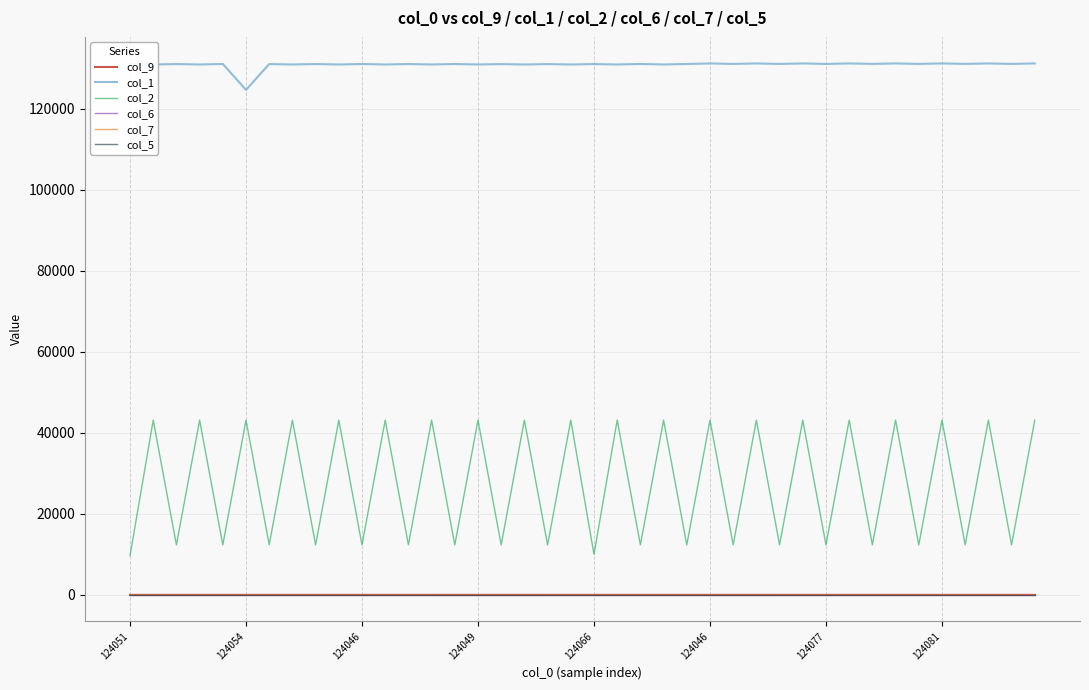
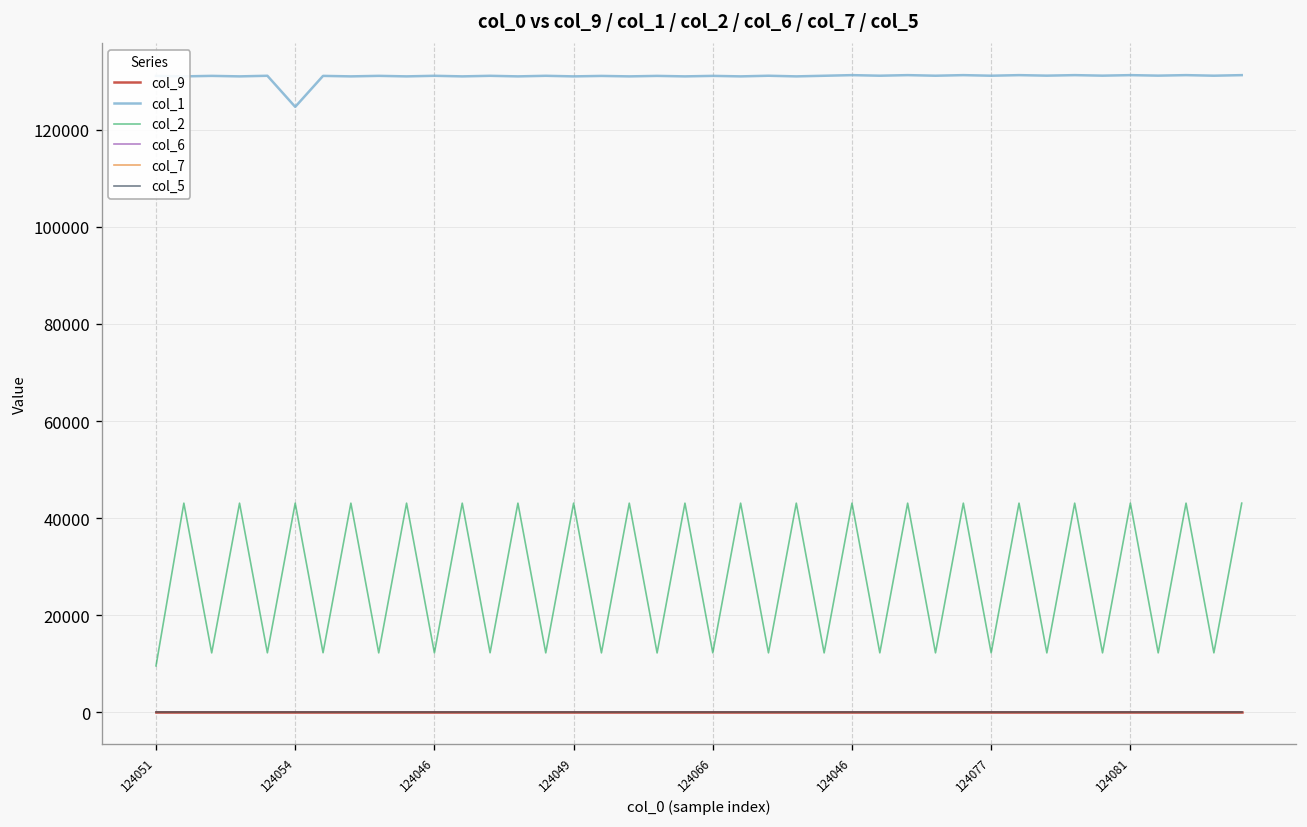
  {
    "col_1": {
      "124054": 125000,
      "124049": 131000,
      "124066": 131000,
      "124077": 131000,
      "124081": 131000
    },
    "col_2": {
      "124051": 10000,
      "124054": 43000,
      "124049": 43000,
-     "124066": 10000,
+     "124066": 12000,
      "124077": 12000,
      "124081": 43000
    }
  }
